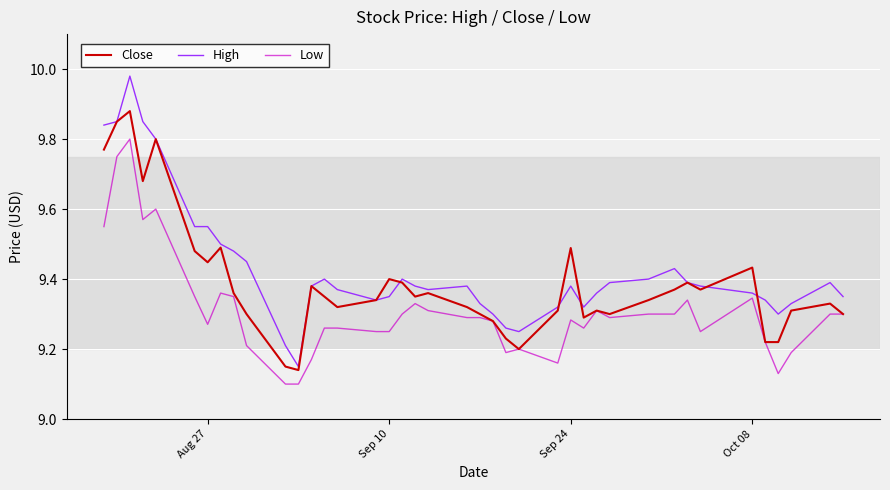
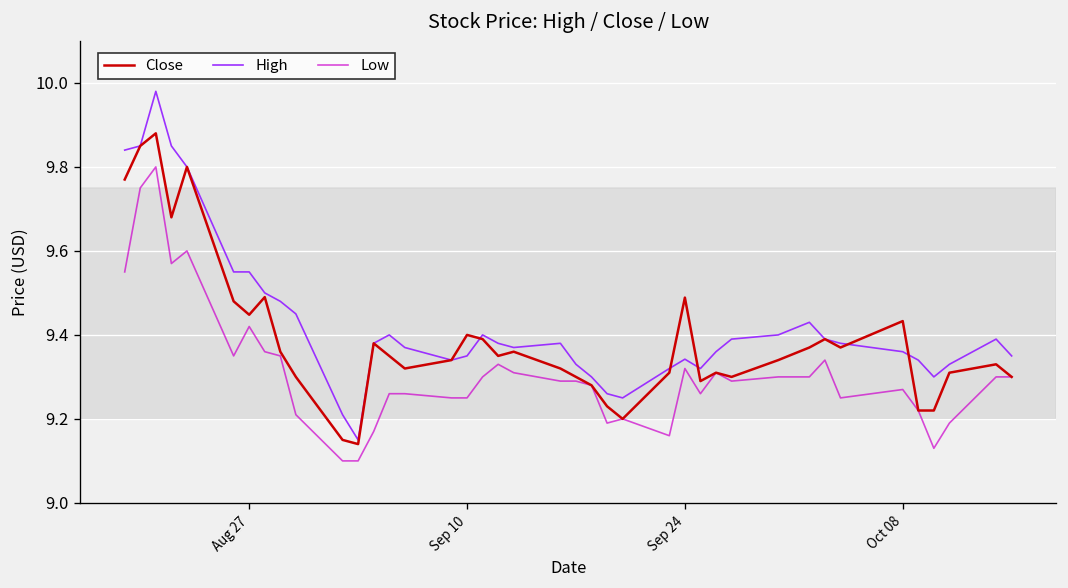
  {
    "Close": {
      "Aug 27": 9.45,
      "Sep 10": 9.40,
      "Sep 24": 9.49,
      "Oct 08": 9.43
    },
    "High": {
      "Aug 27": 9.55,
      "Sep 10": 9.35,
-     "Sep 24": 9.38,
+     "Sep 24": 9.34,
      "Oct 08": 9.36
    },
    "Low": {
-     "Aug 27": 9.27,
+     "Aug 27": 9.42,
      "Sep 10": 9.25,
-     "Sep 24": 9.28,
-     "Oct 08": 9.35
+     "Sep 24": 9.32,
+     "Oct 08": 9.27
    }
  }
